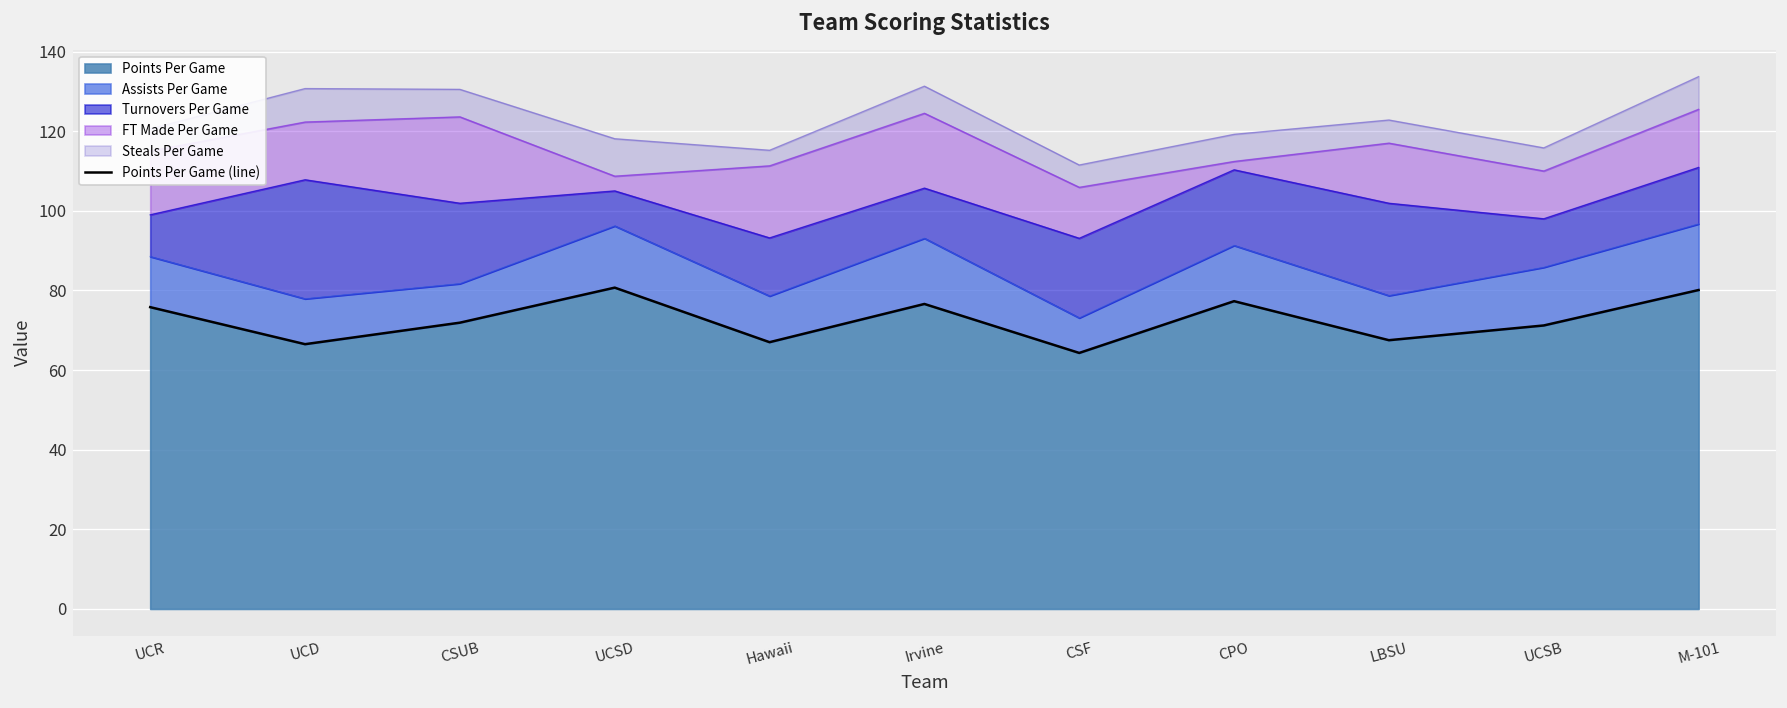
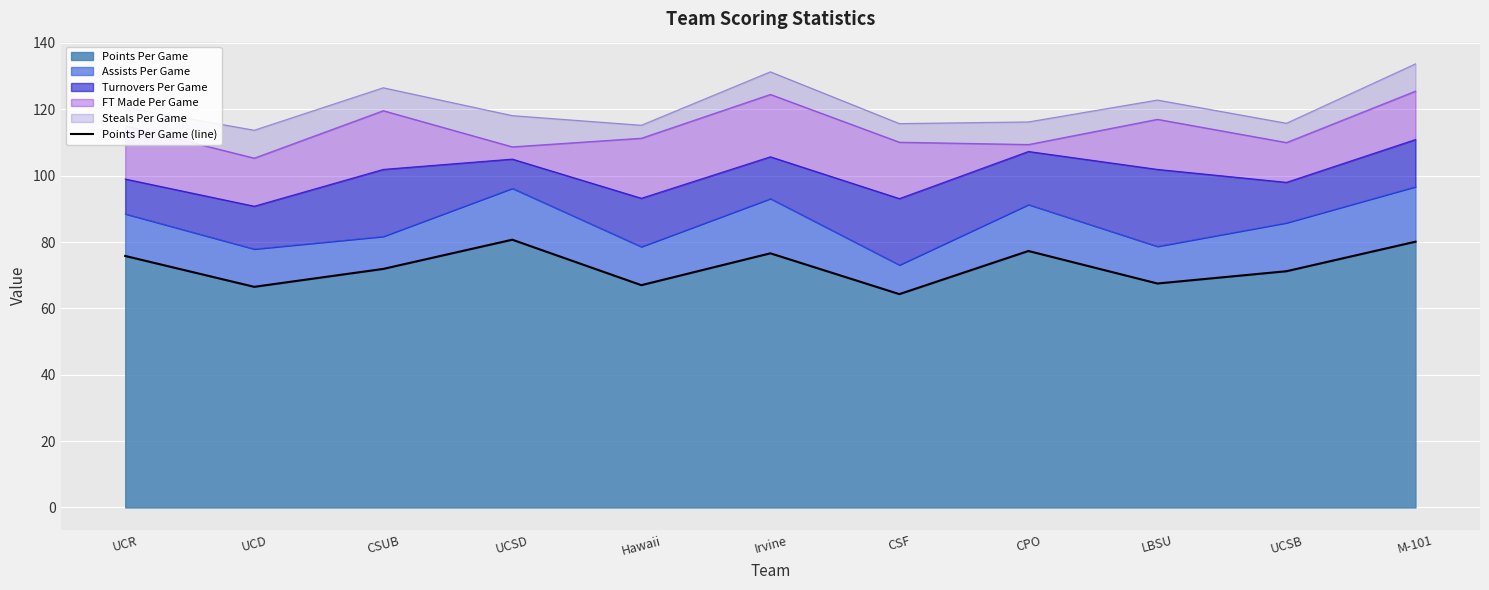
  {
    "Turnovers Per Game": {
      "UCR": 11,
-     "UCD": 30,
+     "UCD": 13,
      "CSUB": 20,
      "UCSD": 9,
      "Hawaii": 15,
      "Irvine": 13,
      "CSF": 20,
-     "CPO": 19,
+     "CPO": 16,
      "LBSU": 23,
      "UCSB": 12,
      "M-101": 14
    },
    "FT Made Per Game": {
      "UCD": 15,
-     "CSUB": 22,
+     "CSUB": 18,
      "UCSD": 4,
      "Hawaii": 18,
      "Irvine": 19,
-     "CSF": 13,
+     "CSF": 17,
      "CPO": 2,
      "LBSU": 15,
      "UCSB": 12,
      "M-101": 15
    }
  }
